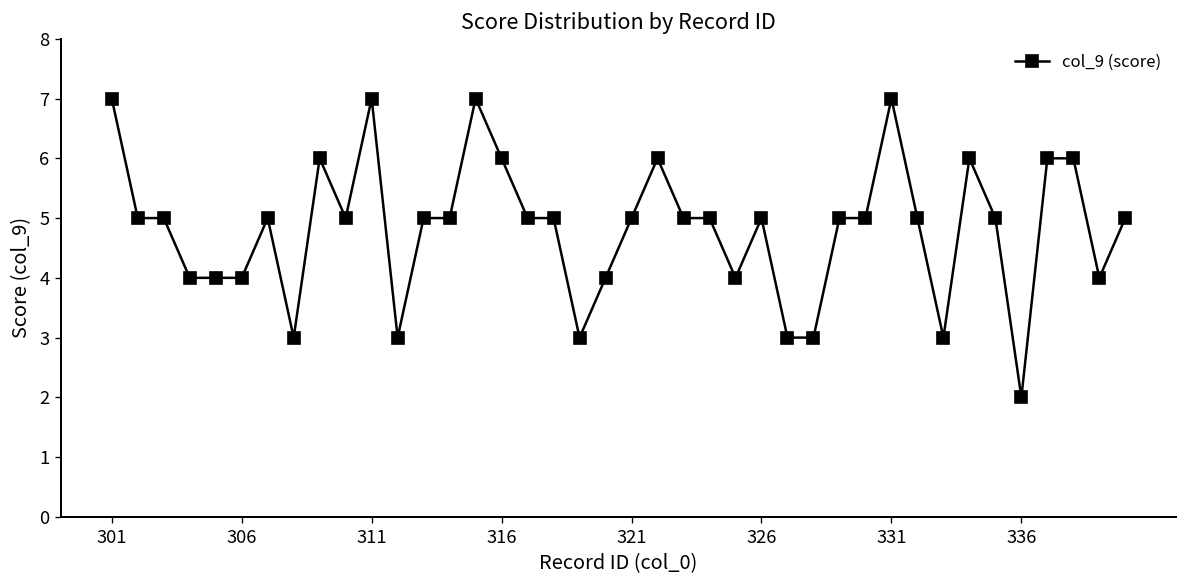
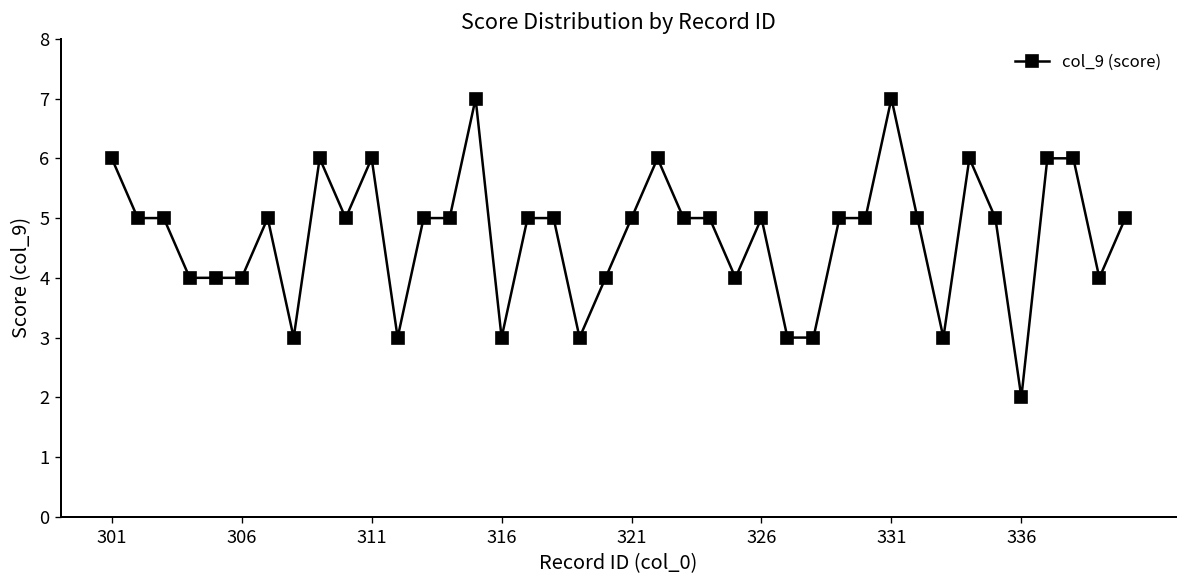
  {
-   "301": 7,
+   "301": 6,
    "306": 4,
-   "311": 7,
-   "316": 6,
+   "311": 6,
+   "316": 3,
    "321": 5,
    "326": 5,
    "331": 7,
    "336": 2
  }
